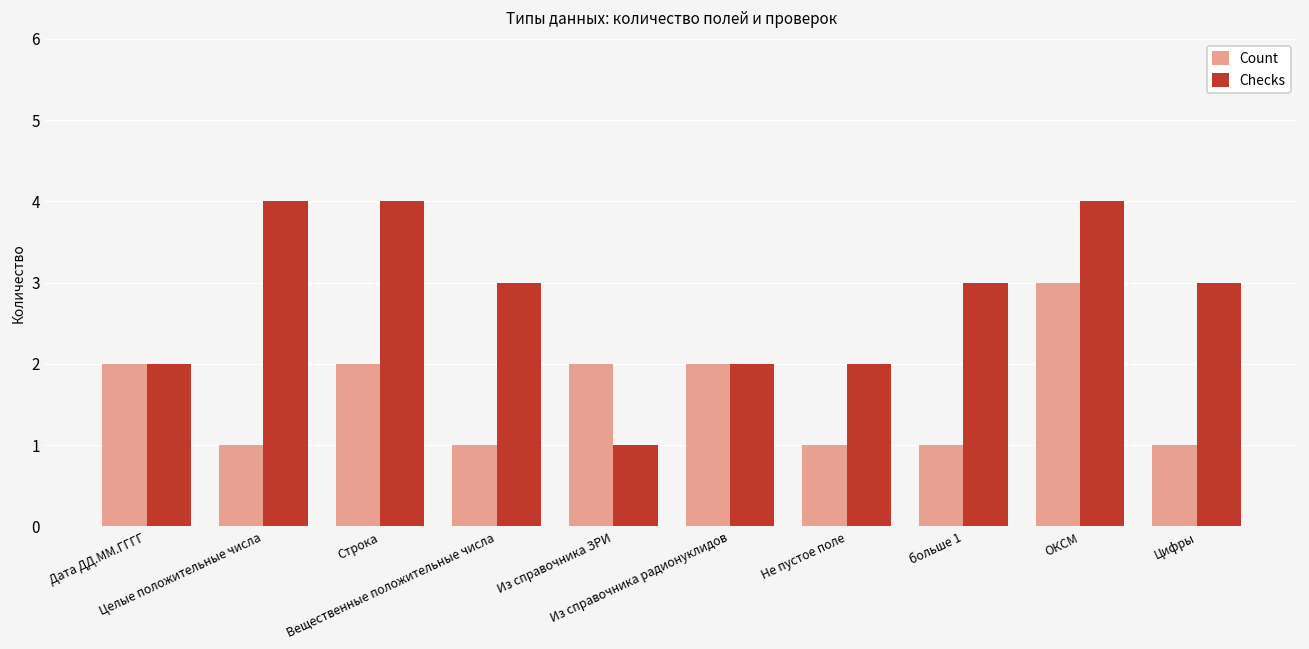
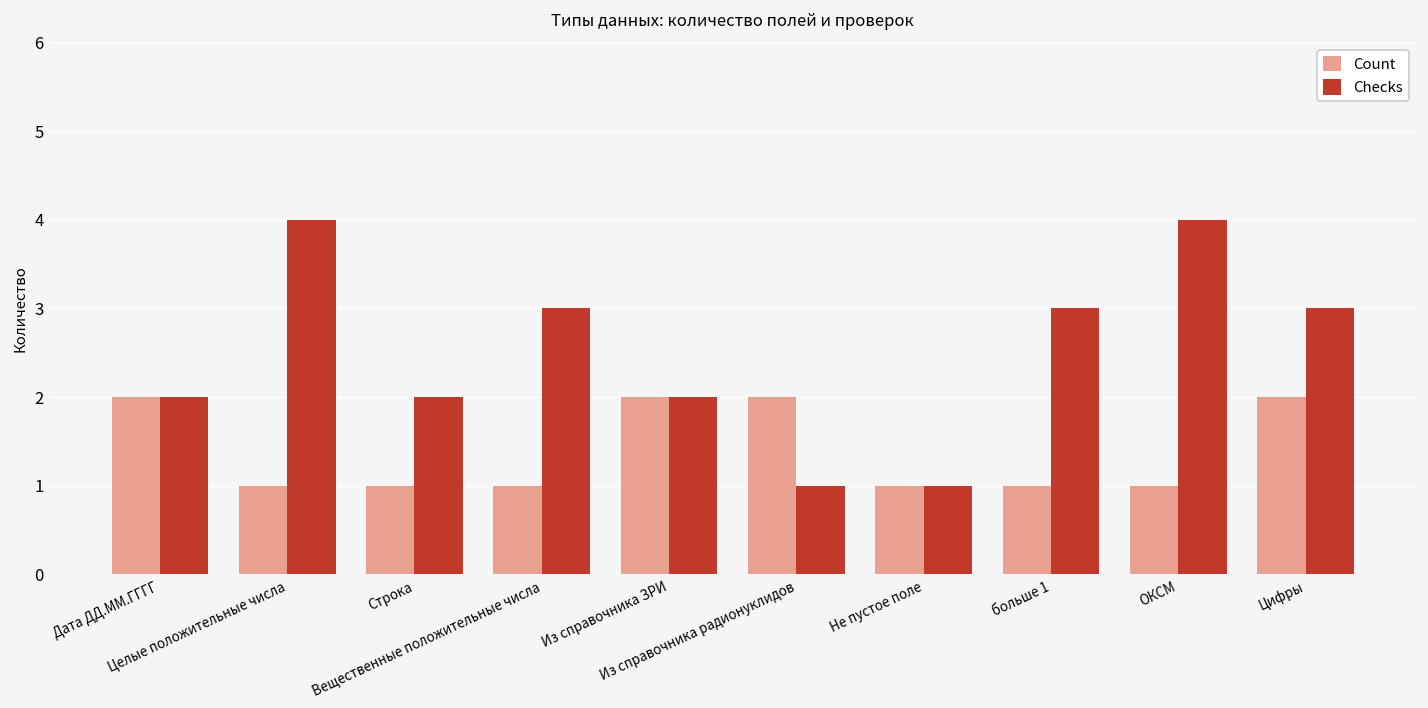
  {
    "Count": {
      "Дата ДД.ММ.ГГГГ": 2,
      "Целые положительные числа": 1,
-     "Строка": 2,
+     "Строка": 1,
      "Вещественные положительные числа": 1,
      "Из справочника ЗРИ": 2,
      "Из справочника радионуклидов": 2,
      "Не пустое поле": 1,
      "больше 1": 1,
-     "ОКСМ": 3,
-     "Цифры": 1
+     "ОКСМ": 1,
+     "Цифры": 2
    },
    "Checks": {
      "Дата ДД.ММ.ГГГГ": 2,
      "Целые положительные числа": 4,
-     "Строка": 4,
+     "Строка": 2,
      "Вещественные положительные числа": 3,
-     "Из справочника ЗРИ": 1,
-     "Из справочника радионуклидов": 2,
-     "Не пустое поле": 2,
+     "Из справочника ЗРИ": 2,
+     "Из справочника радионуклидов": 1,
+     "Не пустое поле": 1,
      "больше 1": 3,
      "ОКСМ": 4,
      "Цифры": 3
    }
  }
